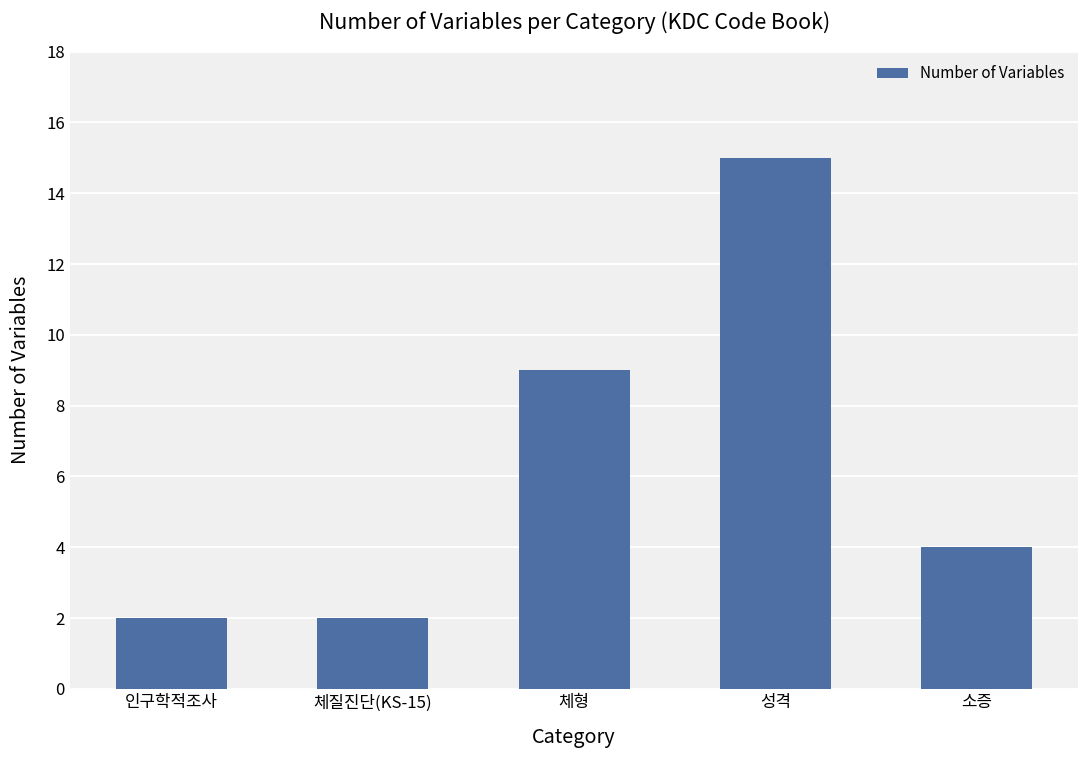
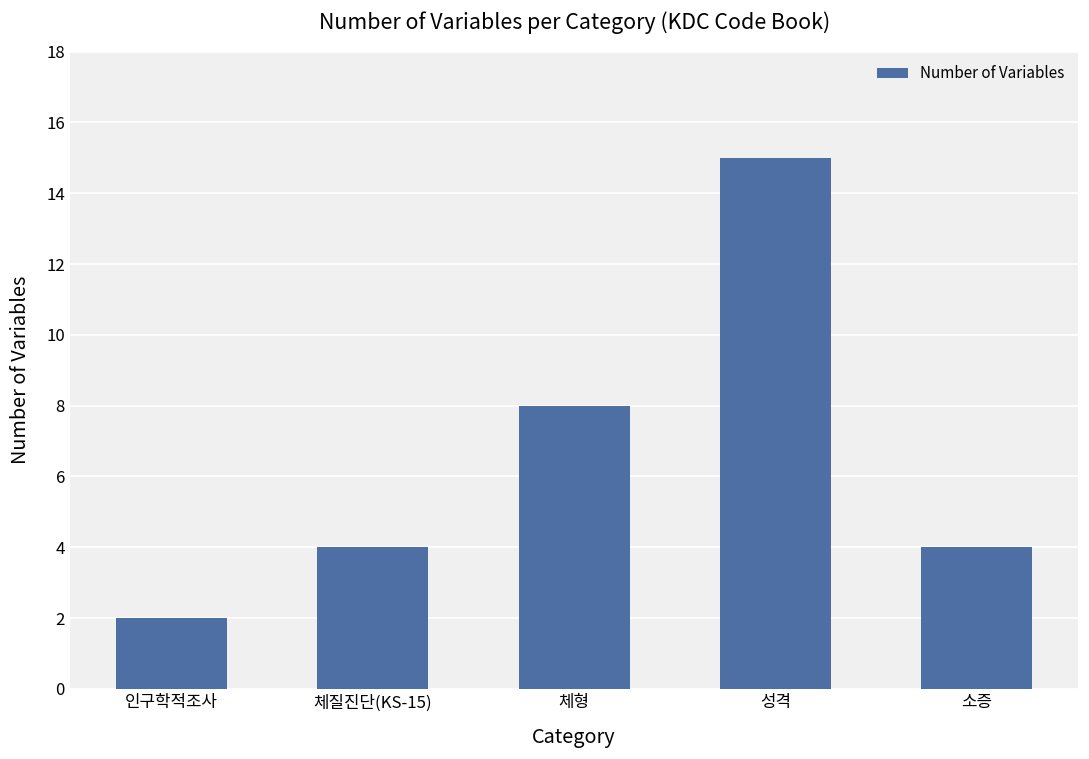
  {
    "인구학적조사": 2,
-   "체질진단(KS-15)": 2,
-   "체형": 9,
+   "체질진단(KS-15)": 4,
+   "체형": 8,
    "성격": 15,
    "소증": 4
  }
